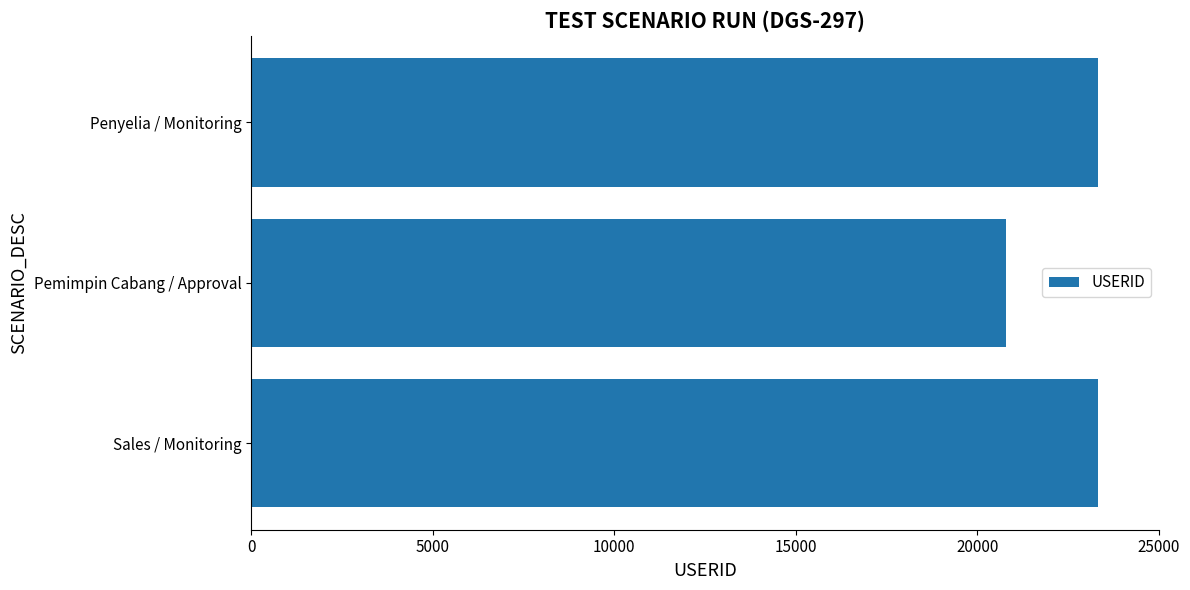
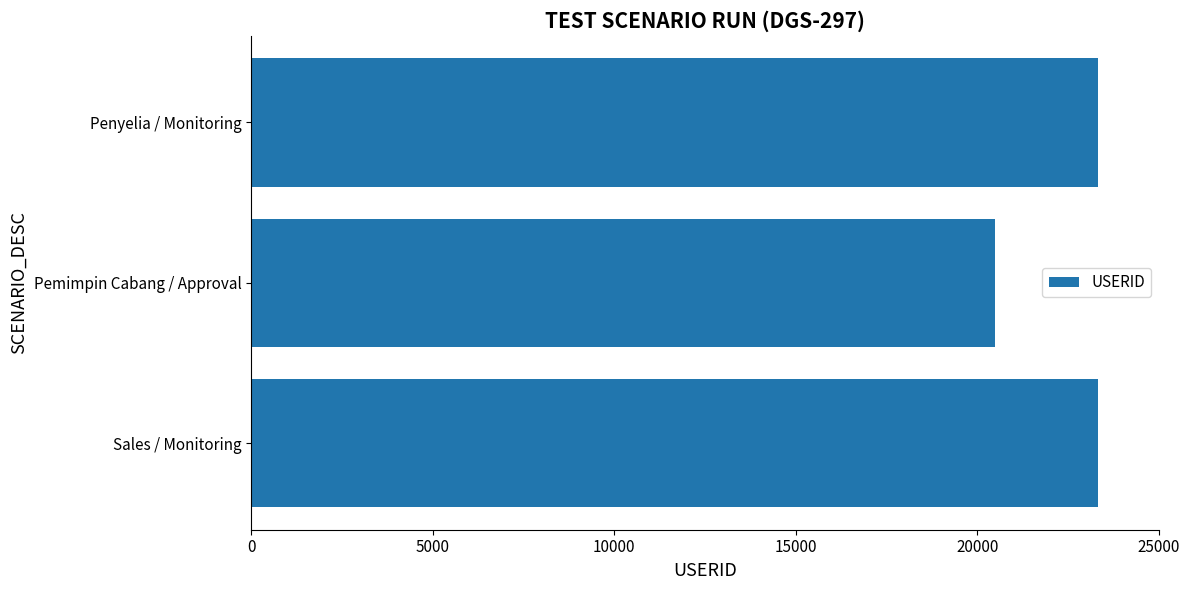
  {
    "Penyelia / Monitoring": 23300,
-   "Pemimpin Cabang / Approval": 20800,
+   "Pemimpin Cabang / Approval": 20500,
    "Sales / Monitoring": 23300
  }
